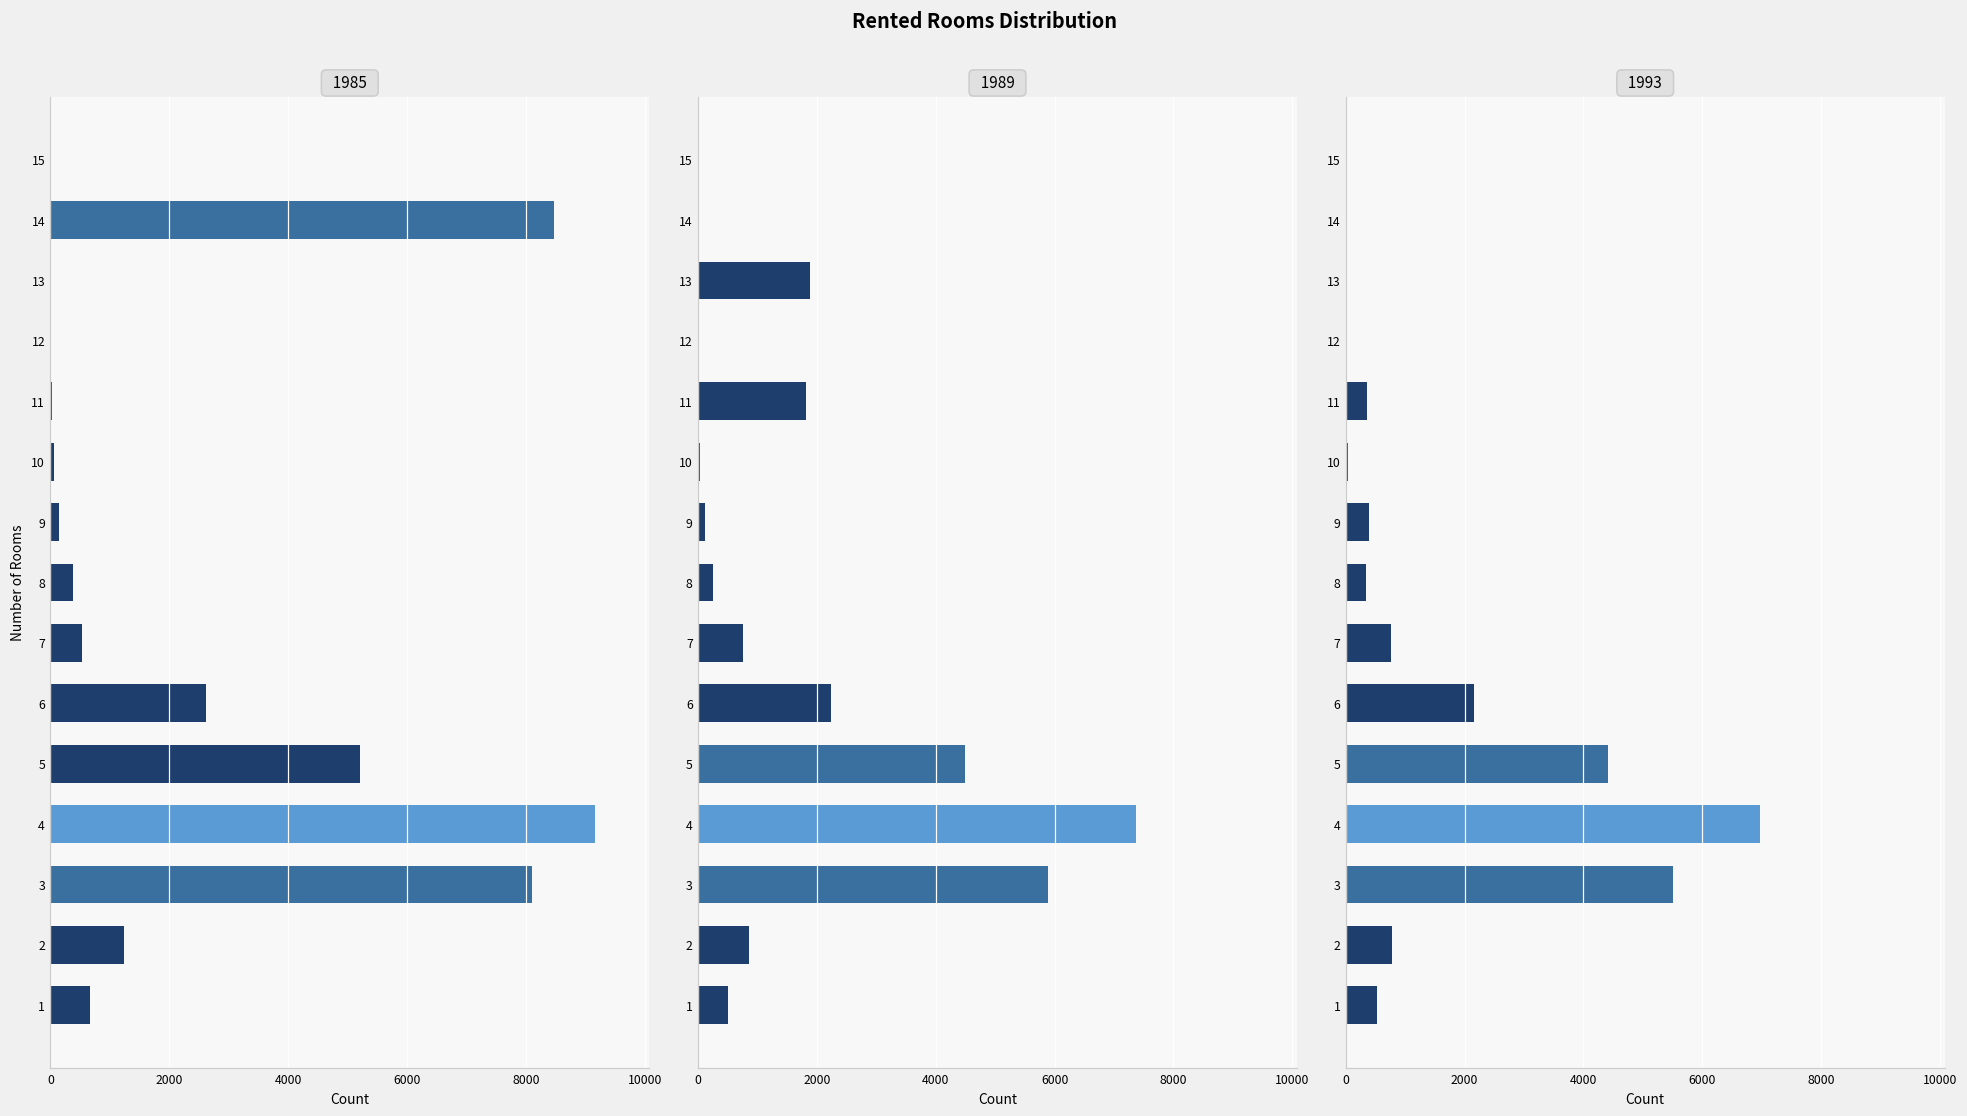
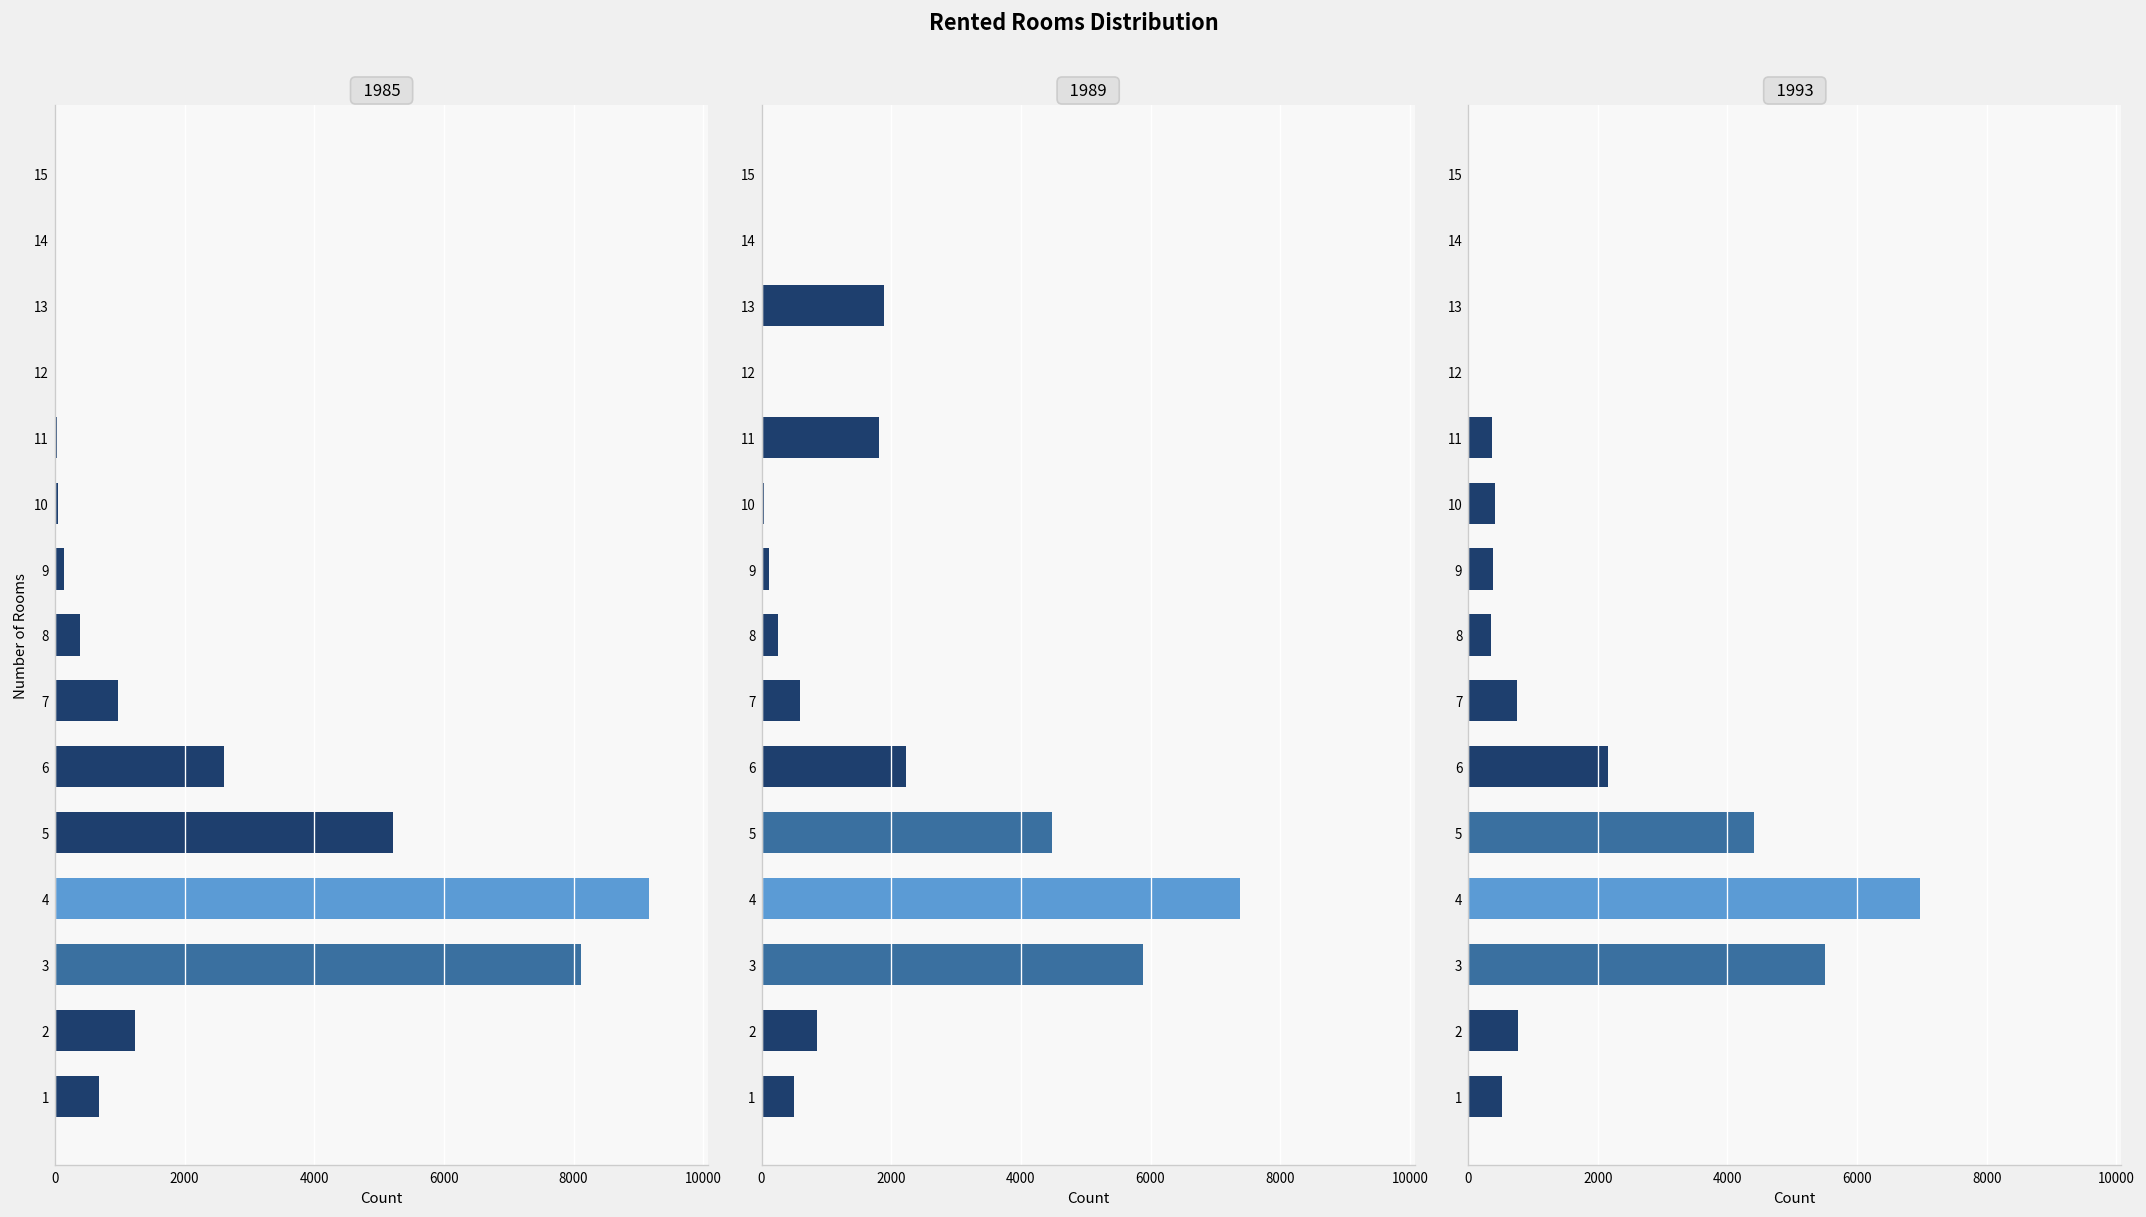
  {
    "1985": {
-     "14": 8500,
+     "14": 0,
      "10": 100,
      "9": 100,
      "8": 400,
-     "7": 500,
+     "7": 1000,
      "6": 2600,
      "5": 5200,
      "4": 9200,
      "3": 8100,
      "2": 1200,
      "1": 700
    },
    "1989": {
      "15": 0,
      "14": 0,
      "13": 1900,
      "11": 1800,
      "9": 100,
      "8": 300,
-     "7": 800,
+     "7": 600,
      "6": 2200,
      "5": 4500,
      "4": 7400,
      "3": 5900,
      "2": 900,
      "1": 500
    },
    "1993": {
      "15": 0,
      "11": 400,
-     "10": 0,
+     "10": 400,
      "9": 400,
      "8": 300,
      "7": 800,
      "6": 2200,
      "5": 4400,
      "4": 7000,
      "3": 5500,
      "2": 800,
      "1": 500
    }
  }
